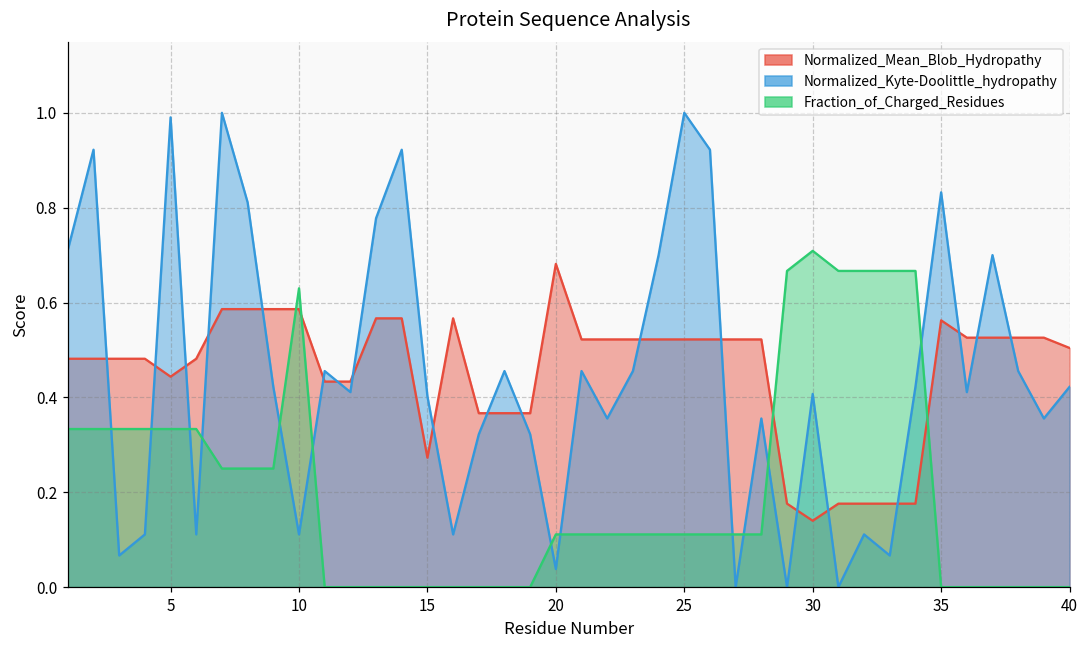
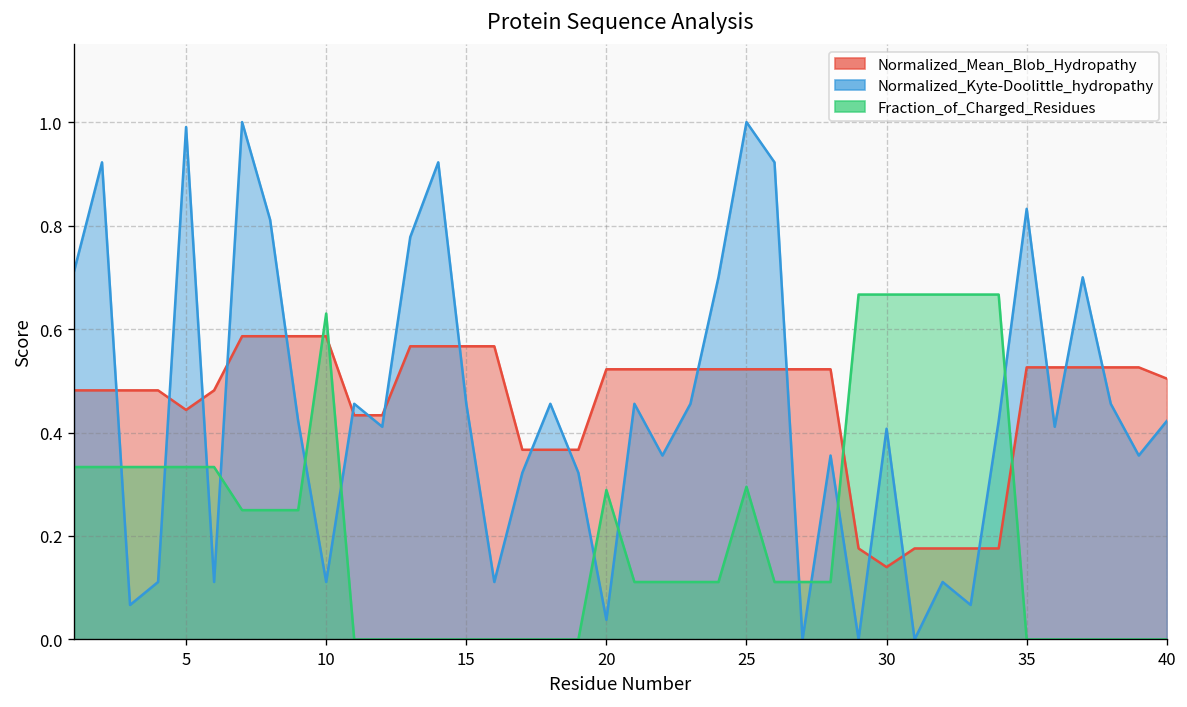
  {
    "Normalized_Mean_Blob_Hydropathy": {
      "5": 0.44,
      "10": 0.59,
-     "15": 0.27,
-     "20": 0.68,
+     "15": 0.57,
+     "20": 0.52,
      "25": 0.52,
      "30": 0.14,
-     "35": 0.56,
+     "35": 0.53,
      "40": 0.50
    },
    "Normalized_Kyte-Doolittle_hydropathy": {
      "5": 0.99,
      "10": 0.11,
-     "15": 0.40,
+     "15": 0.46,
      "20": 0.04,
      "25": 1.00,
      "30": 0.41,
      "35": 0.83,
      "40": 0.42
    },
    "Fraction_of_Charged_Residues": {
      "5": 0.33,
      "10": 0.63,
      "15": 0.00,
-     "20": 0.11,
-     "25": 0.11,
-     "30": 0.71,
+     "20": 0.29,
+     "25": 0.30,
+     "30": 0.67,
      "35": 0.00,
      "40": 0.00
    }
  }
